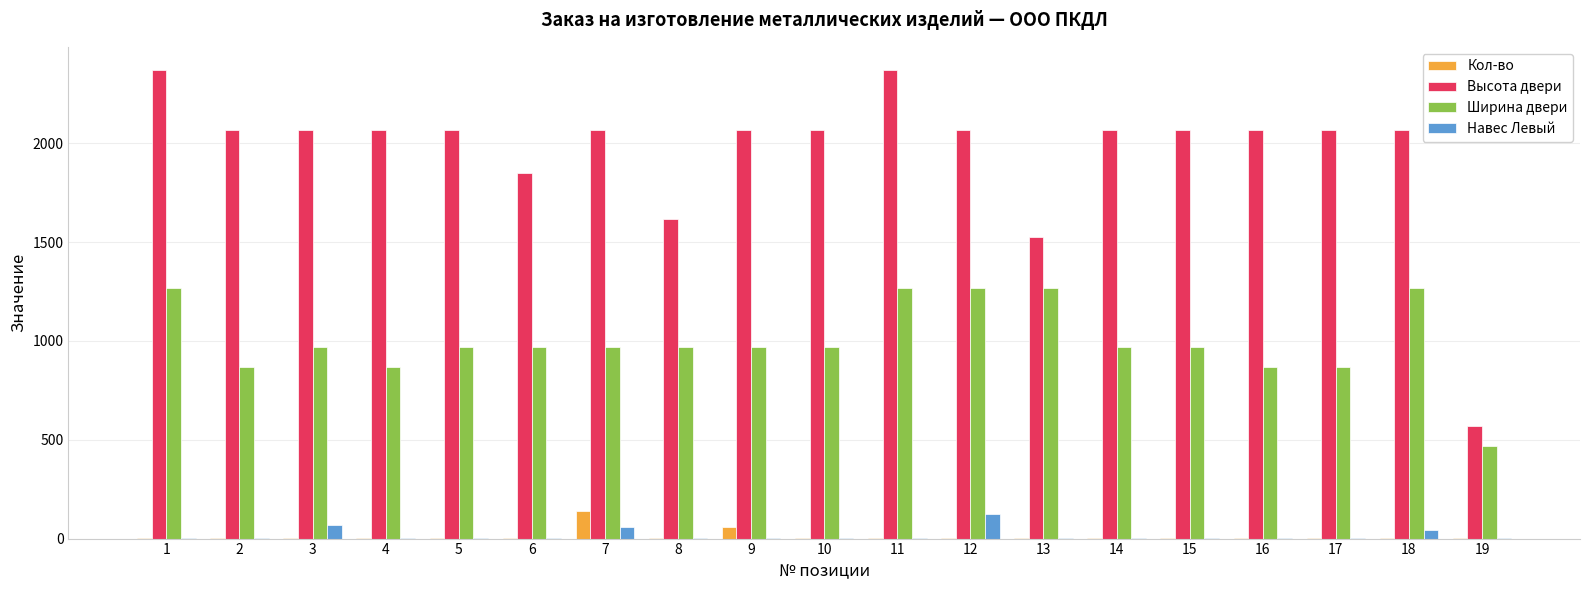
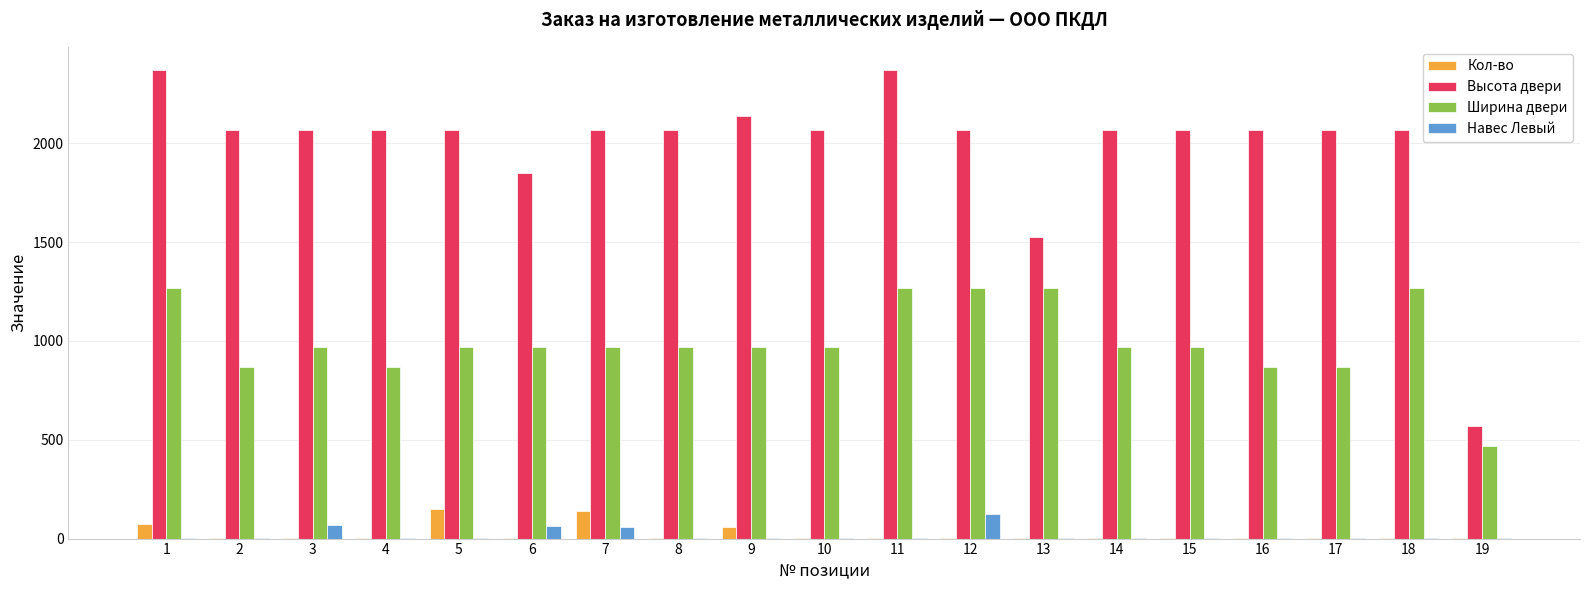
  {
    "Кол-во": {
-     "1": 0,
-     "5": 0,
+     "1": 70,
+     "5": 150,
      "7": 140,
      "9": 60
    },
    "Высота двери": {
      "1": 2370,
      "2": 2070,
      "3": 2070,
      "4": 2070,
      "5": 2070,
      "6": 1850,
      "7": 2070,
-     "8": 1620,
-     "9": 2070,
+     "8": 2070,
+     "9": 2140,
      "10": 2070,
      "11": 2370,
      "12": 2070,
      "13": 1520,
      "14": 2070,
      "15": 2070,
      "16": 2070,
      "17": 2070,
      "18": 2070,
      "19": 570
    },
    "Ширина двери": {
      "1": 1270,
      "2": 870,
      "3": 970,
      "4": 870,
      "5": 970,
      "6": 970,
      "7": 970,
      "8": 970,
      "9": 970,
      "10": 970,
      "11": 1270,
      "12": 1270,
      "13": 1270,
      "14": 970,
      "15": 970,
      "16": 870,
      "17": 870,
      "18": 1270,
      "19": 470
    },
    "Навес Левый": {
      "3": 70,
-     "6": 0,
+     "6": 60,
      "7": 60,
      "12": 120,
-     "18": 40
+     "18": 0
    }
  }
